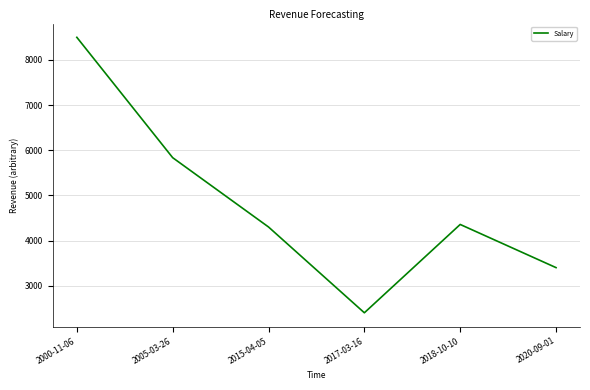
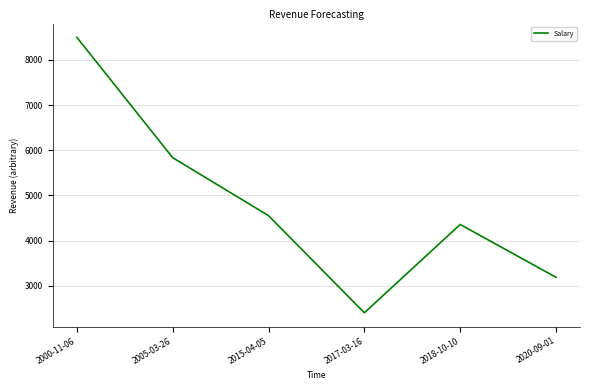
  {
    "2000-11-06": 8500,
    "2005-03-26": 5800,
-   "2015-04-05": 4300,
+   "2015-04-05": 4600,
    "2017-03-16": 2400,
    "2018-10-10": 4400,
-   "2020-09-01": 3400
+   "2020-09-01": 3200
  }
